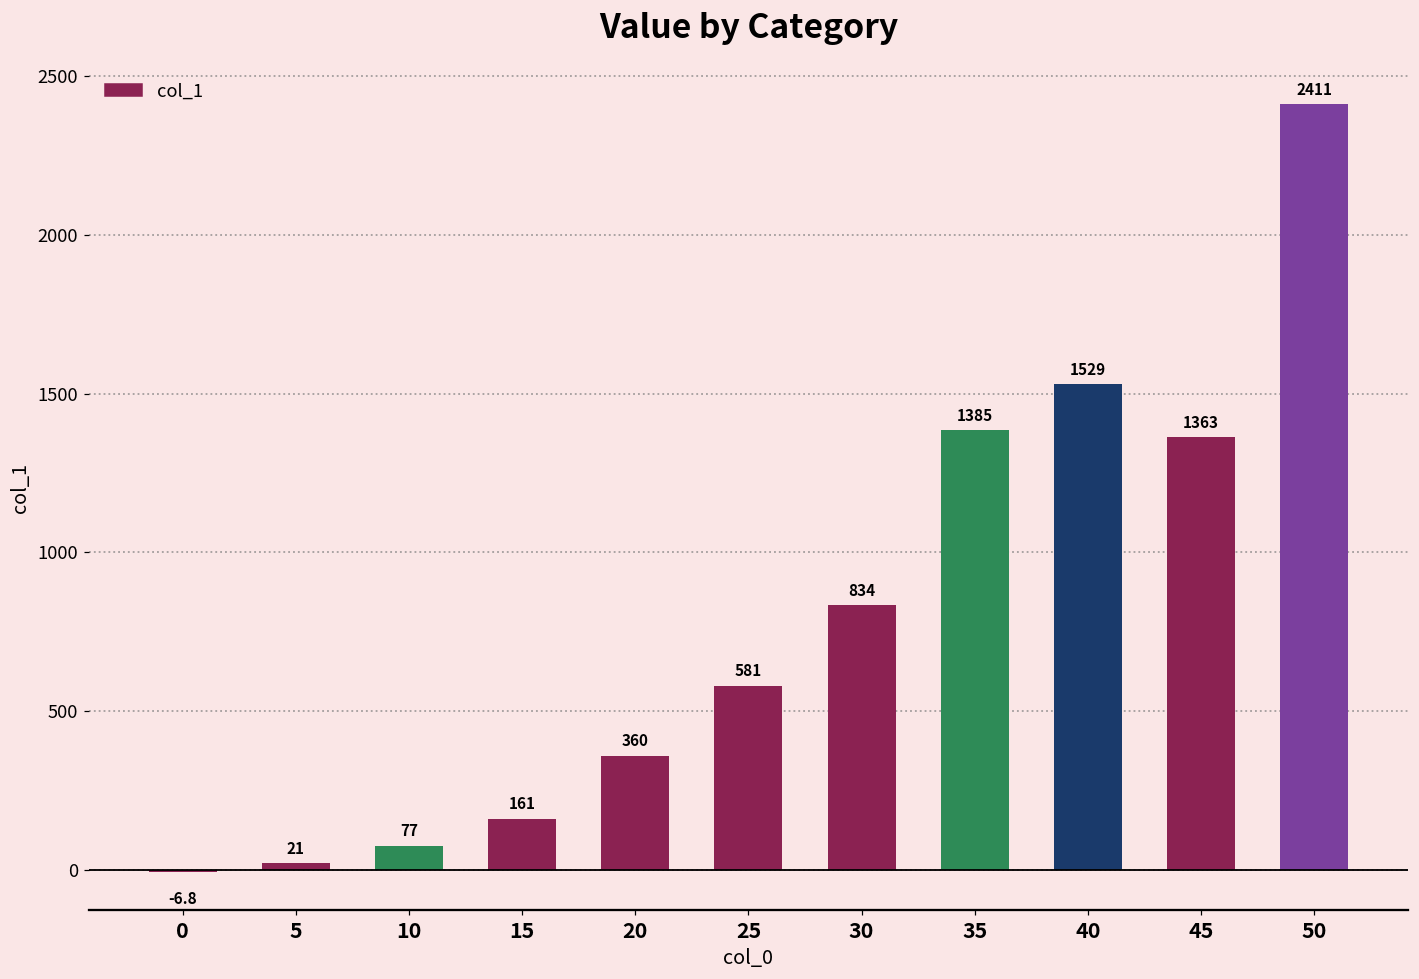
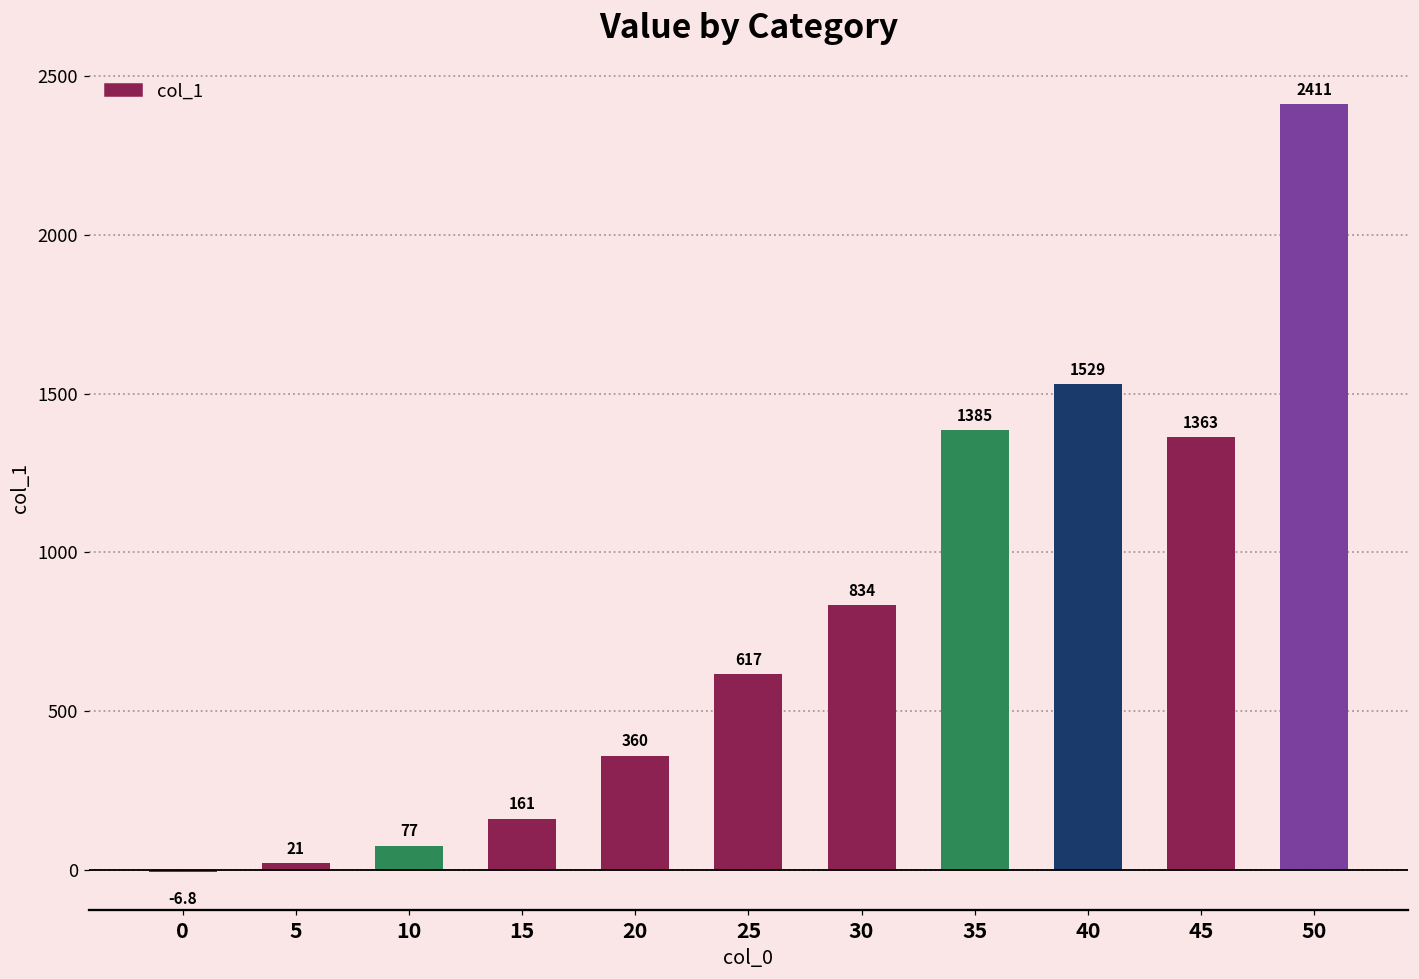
  {
    "0": -6.8,
    "5": 21,
    "10": 77,
    "15": 161,
    "20": 360,
-   "25": 581,
+   "25": 617,
    "30": 834,
    "35": 1385,
    "40": 1529,
    "45": 1363,
    "50": 2411
  }
